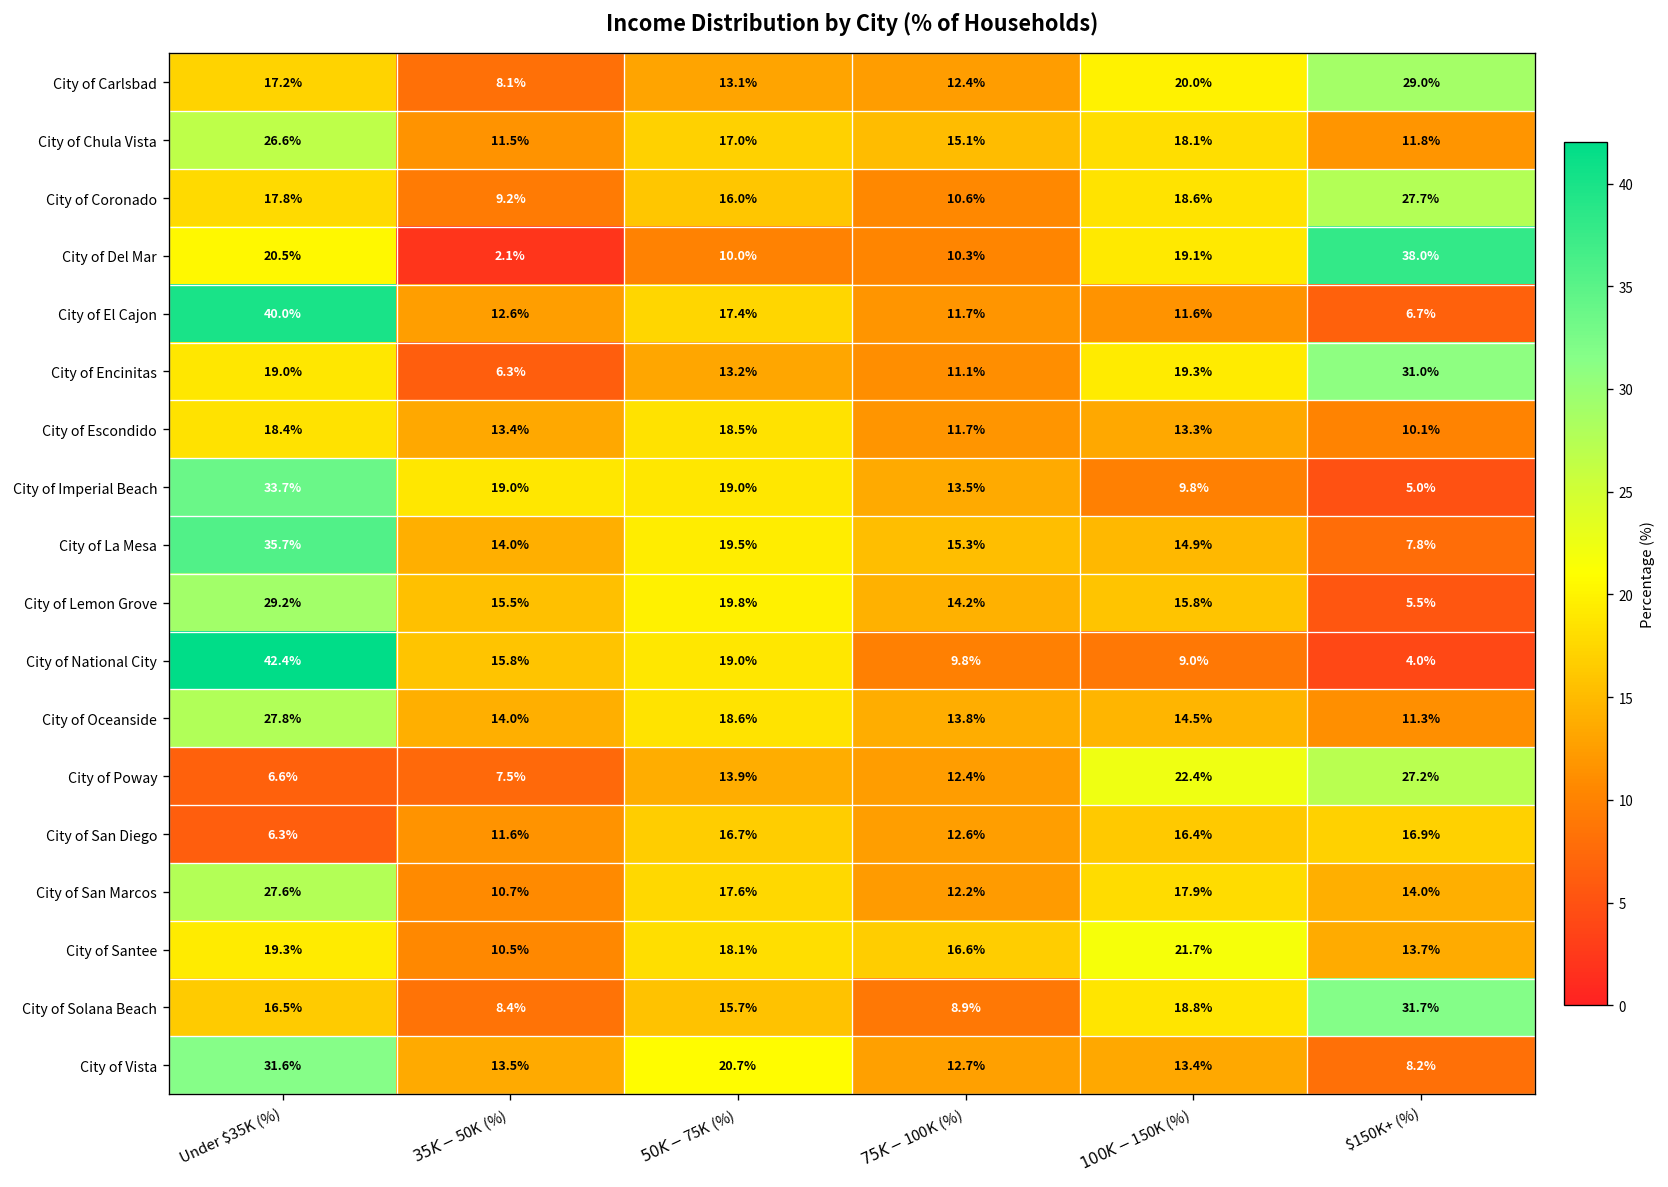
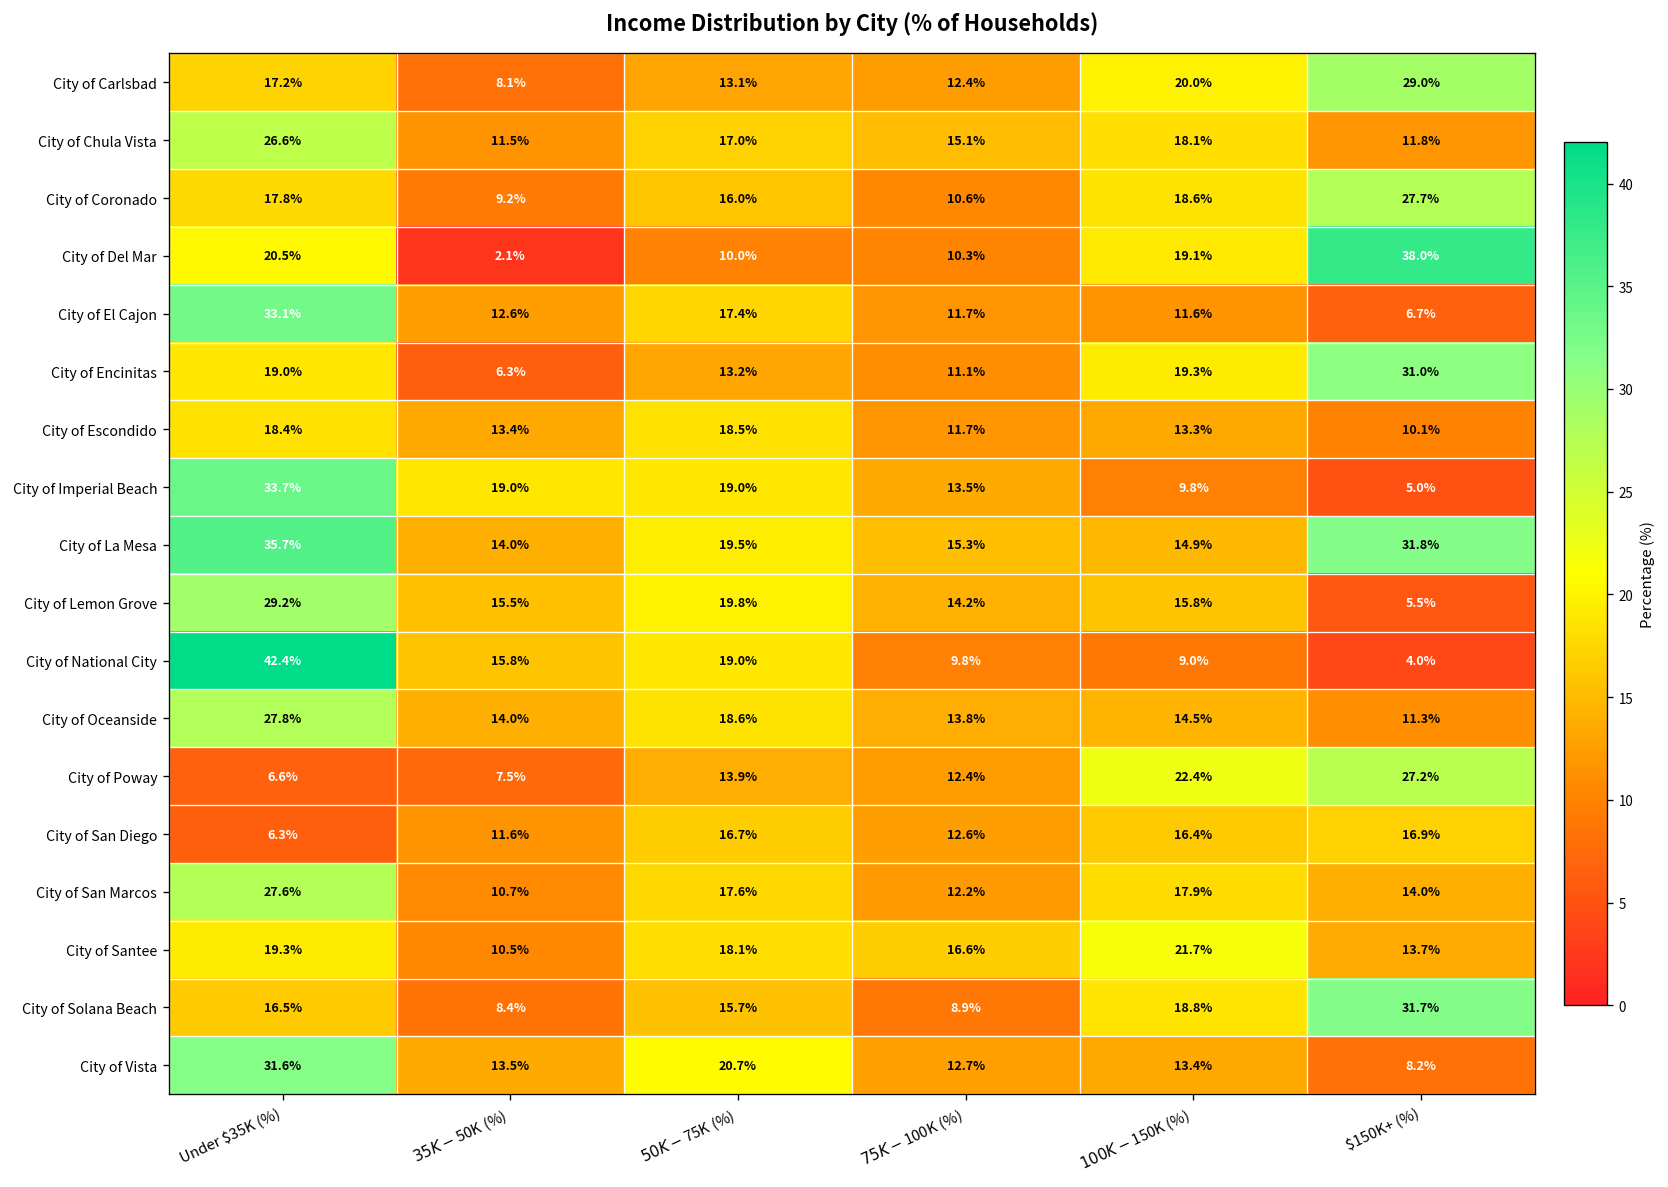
  {
    "City of Carlsbad": {
      "Under $35K (%)": "17.2%",
      "$150K+ (%)": "29.0%"
    },
    "City of Chula Vista": {
      "Under $35K (%)": "26.6%",
      "$150K+ (%)": "11.8%"
    },
    "City of Coronado": {
      "Under $35K (%)": "17.8%",
      "$150K+ (%)": "27.7%"
    },
    "City of Del Mar": {
      "Under $35K (%)": "20.5%",
      "$150K+ (%)": "38.0%"
    },
    "City of El Cajon": {
-     "Under $35K (%)": "40.0%",
+     "Under $35K (%)": "33.1%",
      "$150K+ (%)": "6.7%"
    },
    "City of Encinitas": {
      "Under $35K (%)": "19.0%",
      "$150K+ (%)": "31.0%"
    },
    "City of Escondido": {
      "Under $35K (%)": "18.4%",
      "$150K+ (%)": "10.1%"
    },
    "City of Imperial Beach": {
      "Under $35K (%)": "33.7%",
      "$150K+ (%)": "5.0%"
    },
    "City of La Mesa": {
      "Under $35K (%)": "35.7%",
-     "$150K+ (%)": "7.8%"
+     "$150K+ (%)": "31.8%"
    },
    "City of Lemon Grove": {
      "Under $35K (%)": "29.2%",
      "$150K+ (%)": "5.5%"
    },
    "City of National City": {
      "Under $35K (%)": "42.4%",
      "$150K+ (%)": "4.0%"
    },
    "City of Oceanside": {
      "Under $35K (%)": "27.8%",
      "$150K+ (%)": "11.3%"
    },
    "City of Poway": {
      "Under $35K (%)": "6.6%",
      "$150K+ (%)": "27.2%"
    },
    "City of San Diego": {
      "Under $35K (%)": "6.3%",
      "$150K+ (%)": "16.9%"
    },
    "City of San Marcos": {
      "Under $35K (%)": "27.6%",
      "$150K+ (%)": "14.0%"
    },
    "City of Santee": {
      "Under $35K (%)": "19.3%",
      "$150K+ (%)": "13.7%"
    },
    "City of Solana Beach": {
      "Under $35K (%)": "16.5%",
      "$150K+ (%)": "31.7%"
    },
    "City of Vista": {
      "Under $35K (%)": "31.6%",
      "$150K+ (%)": "8.2%"
    }
  }
